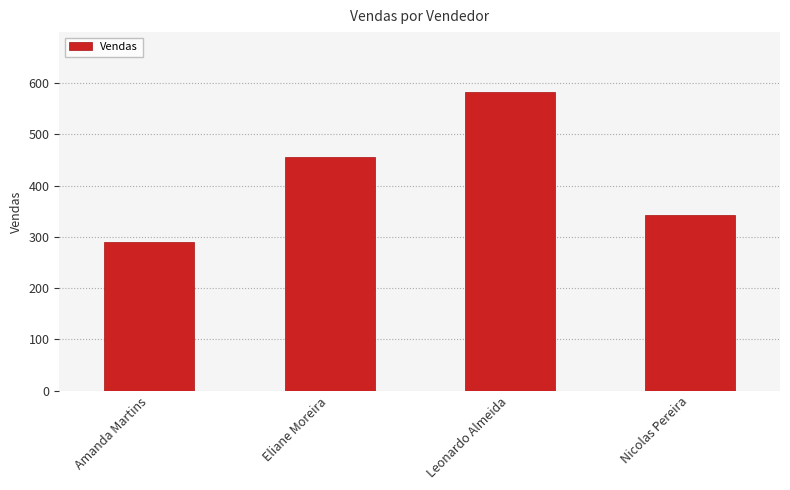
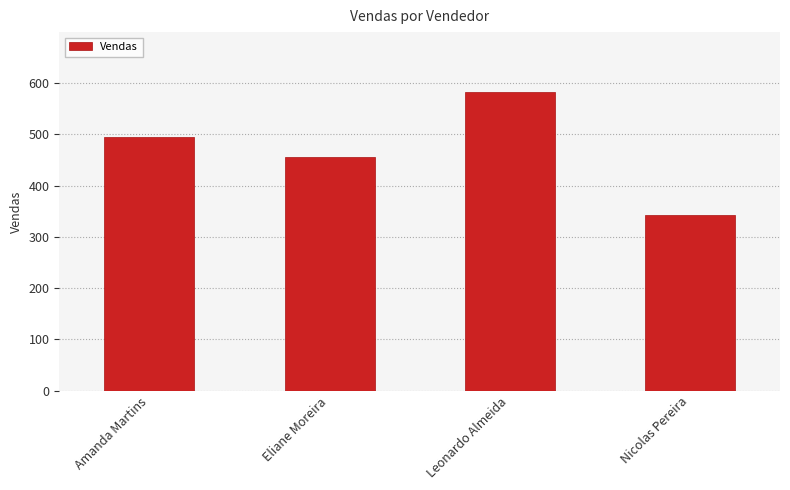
  {
-   "Amanda Martins": 290,
+   "Amanda Martins": 490,
    "Eliane Moreira": 460,
    "Leonardo Almeida": 580,
    "Nicolas Pereira": 340
  }
